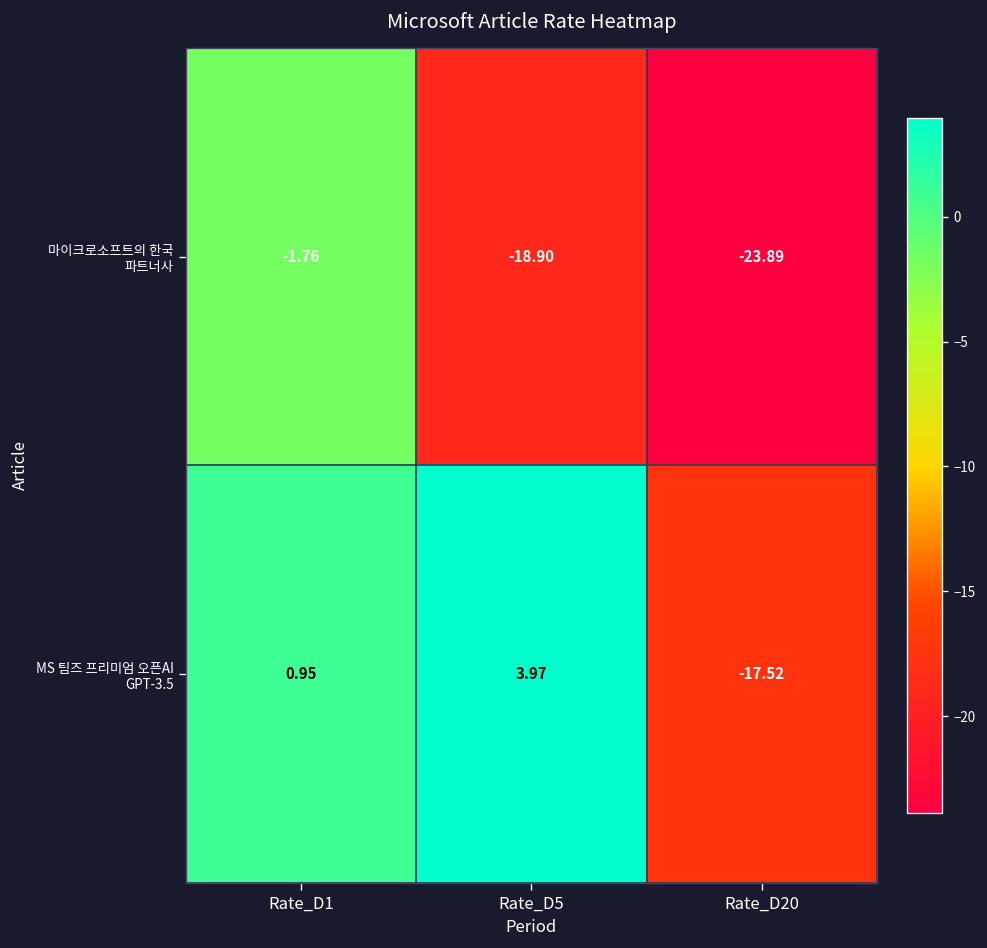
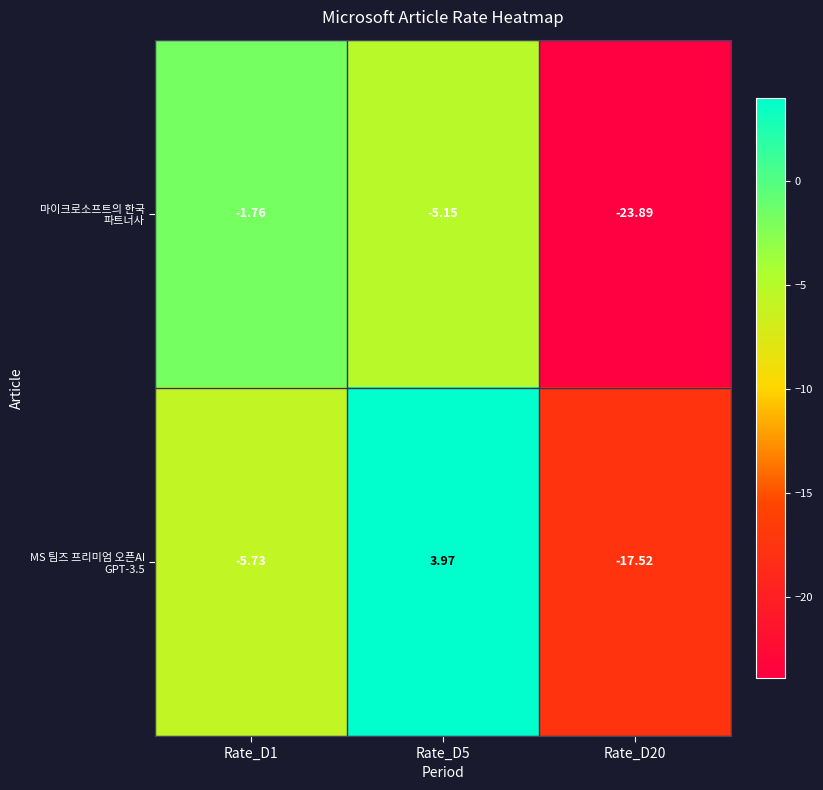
  {
    "마이크로소프트의 한국 파트너사": {
      "Rate_D1": -1.76,
-     "Rate_D5": -18.90,
+     "Rate_D5": -5.15,
      "Rate_D20": -23.89
    },
    "MS 팀즈 프리미엄 오픈AI GPT-3.5": {
-     "Rate_D1": 0.95,
+     "Rate_D1": -5.73,
      "Rate_D5": 3.97,
      "Rate_D20": -17.52
    }
  }
